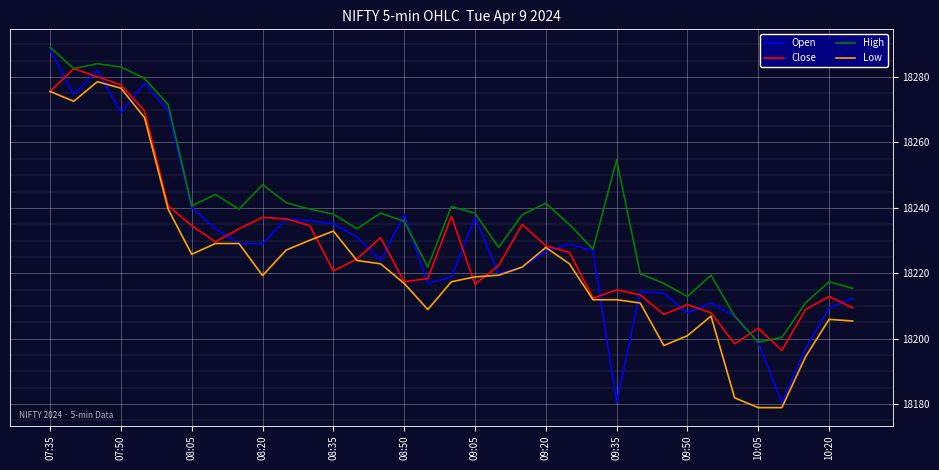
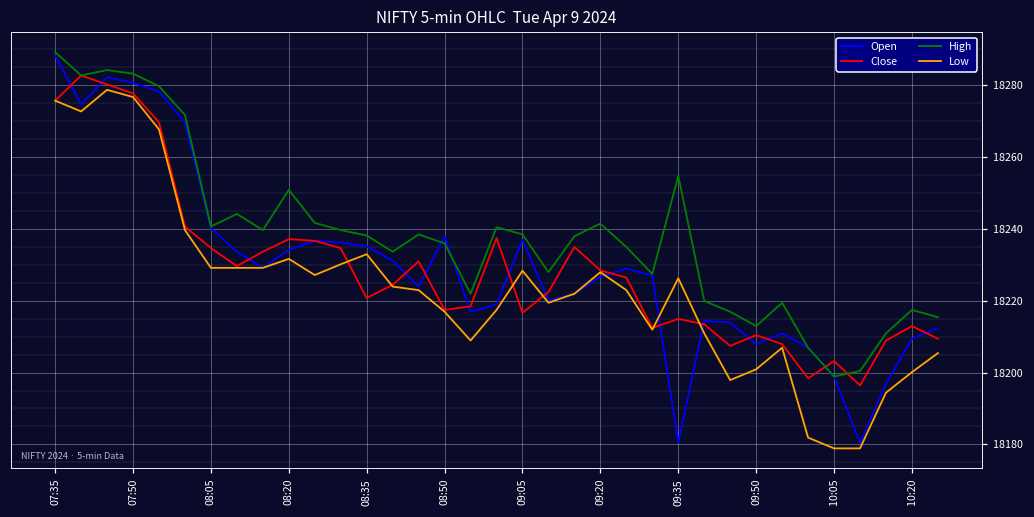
  {
    "Open": {
      "07:35": 18288,
-     "07:50": 18269,
-     "08:20": 18229,
+     "07:50": 18281,
+     "08:20": 18234,
      "08:35": 18235,
      "08:50": 18238,
      "09:05": 18237,
      "09:20": 18227,
      "09:35": 18181,
      "09:50": 18208,
      "10:20": 18209
    },
    "Close": {
      "07:50": 18278,
      "08:05": 18235,
      "08:20": 18237,
      "08:35": 18221,
      "09:05": 18217,
      "09:35": 18215,
      "09:50": 18210,
      "10:05": 18203,
      "10:20": 18213
    },
    "High": {
      "07:35": 18289,
      "07:50": 18283,
-     "08:20": 18247,
+     "08:20": 18251,
      "08:35": 18238,
      "08:50": 18236,
      "09:05": 18238,
      "09:20": 18241,
      "09:35": 18255,
      "09:50": 18213,
      "10:20": 18217
    },
    "Low": {
      "07:50": 18277,
-     "08:05": 18226,
-     "08:20": 18219,
+     "08:05": 18229,
+     "08:20": 18232,
      "08:35": 18233,
-     "09:05": 18219,
-     "09:35": 18212,
+     "09:05": 18228,
+     "09:35": 18226,
      "09:50": 18201,
      "10:05": 18179,
-     "10:20": 18206
+     "10:20": 18200
    }
  }
